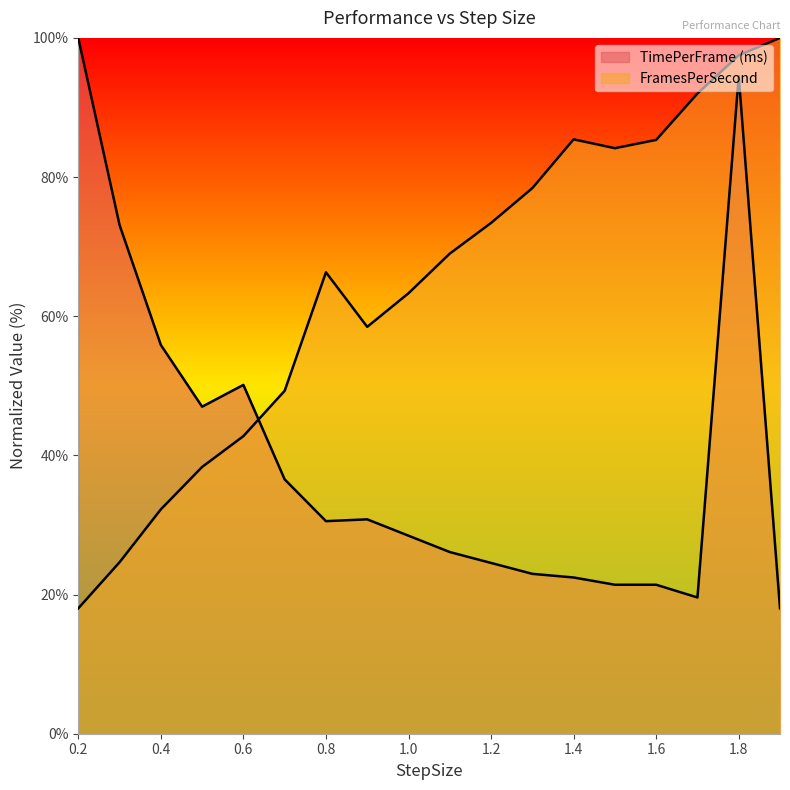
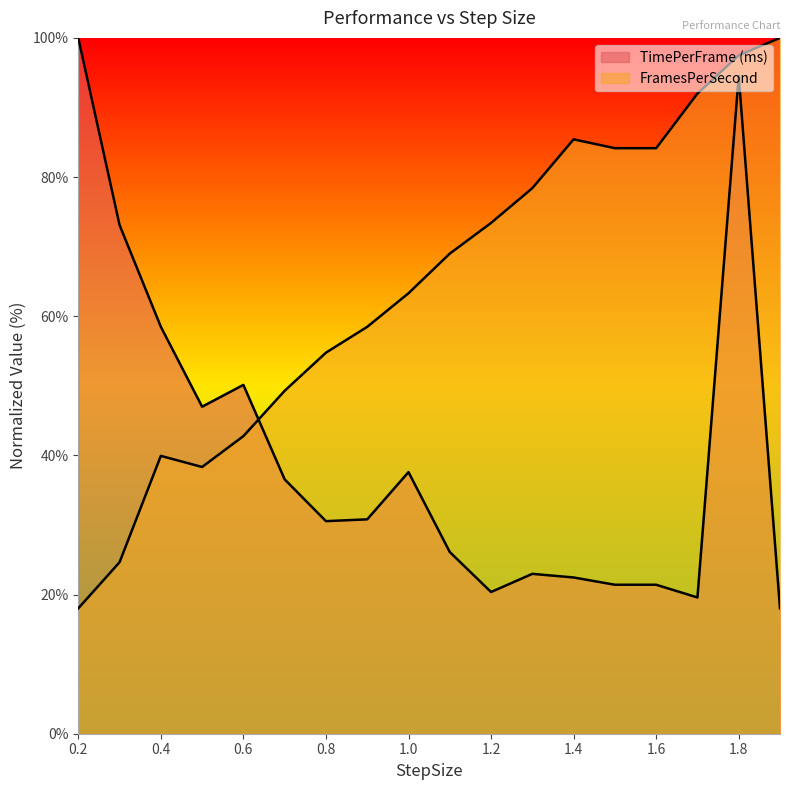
  {
    "TimePerFrame (ms)": {
      "0.2": "100%",
-     "0.4": "56%",
+     "0.4": "58%",
      "0.6": "50%",
      "0.8": "31%",
-     "1.0": "28%",
-     "1.2": "25%",
+     "1.0": "38%",
+     "1.2": "20%",
      "1.4": "22%",
      "1.6": "21%"
    },
    "FramesPerSecond": {
      "0.2": "18%",
-     "0.4": "32%",
+     "0.4": "40%",
      "0.6": "43%",
-     "0.8": "66%",
+     "0.8": "55%",
      "1.0": "63%",
      "1.2": "73%",
      "1.4": "85%",
-     "1.6": "85%"
+     "1.6": "84%"
    }
  }
